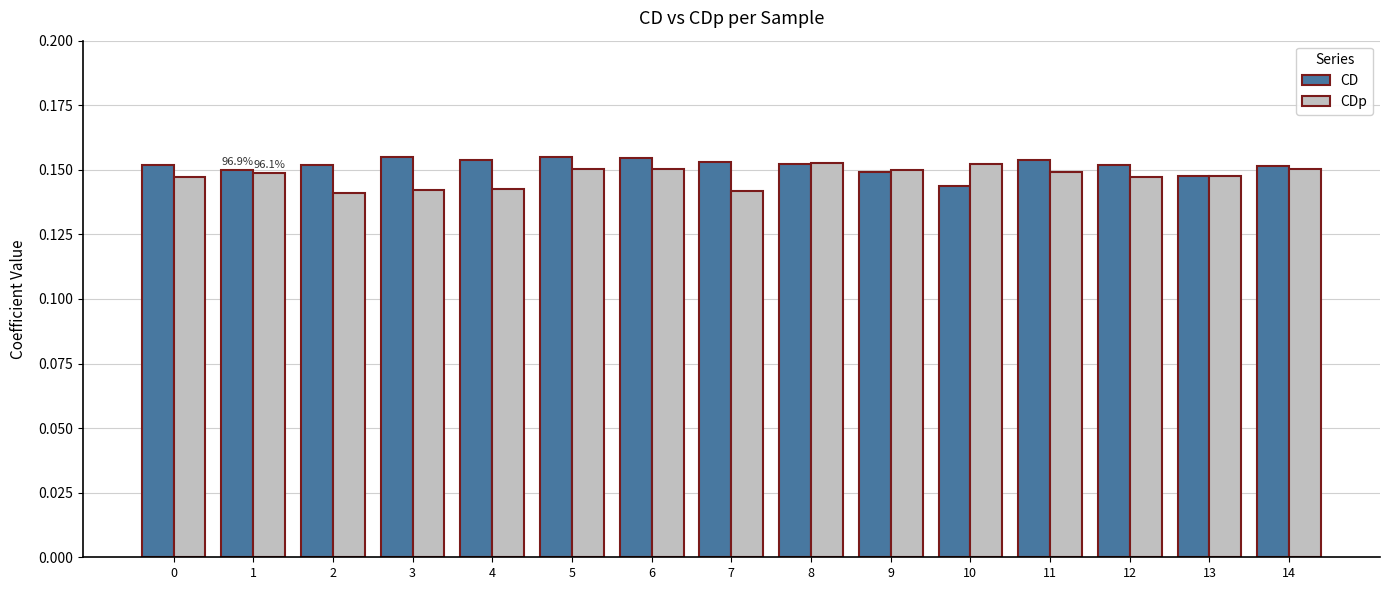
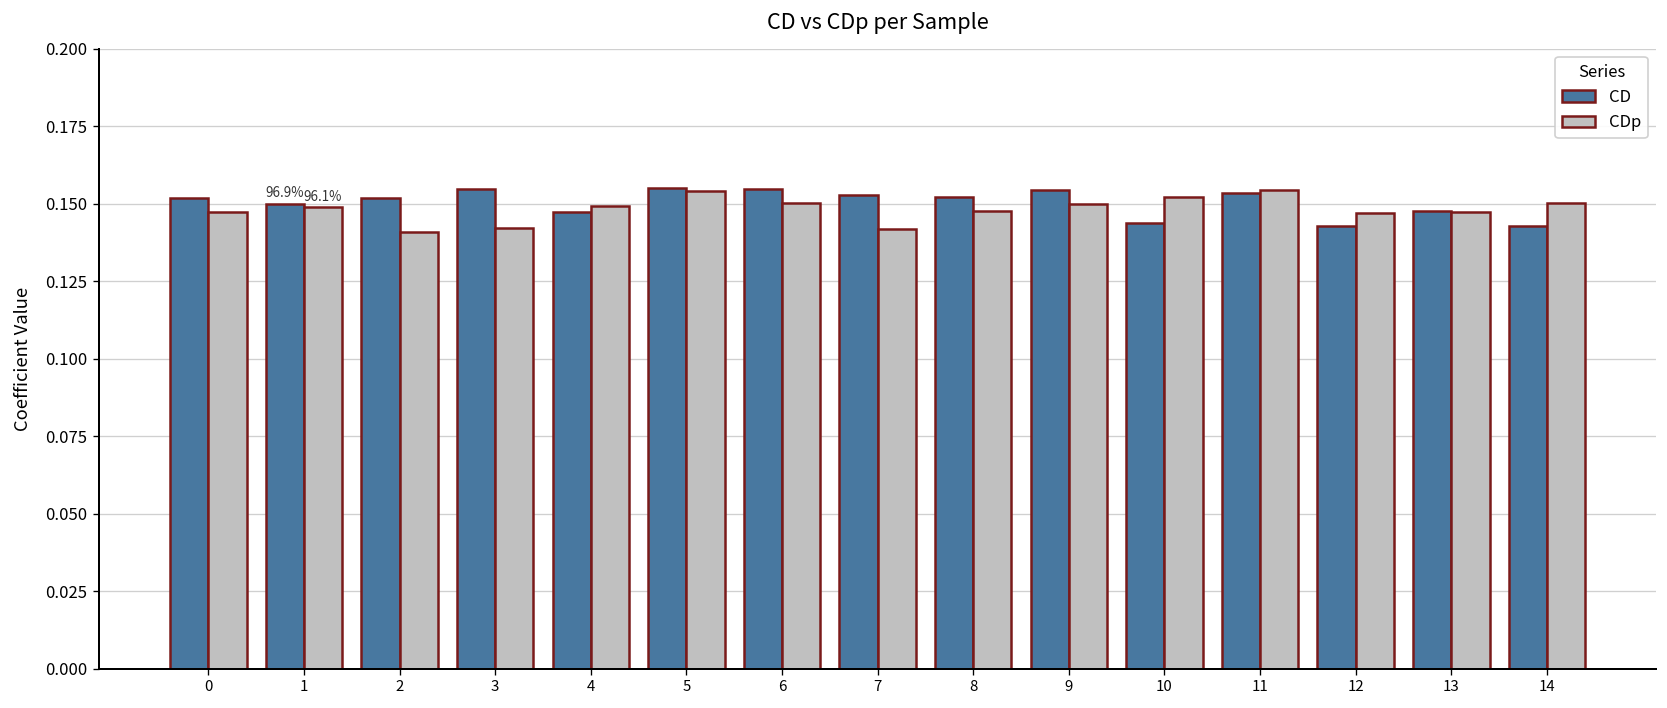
  {
    "CD": {
      "0": 0.152,
      "2": 0.152,
      "3": 0.155,
-     "4": 0.154,
+     "4": 0.147,
      "5": 0.155,
      "6": 0.155,
      "7": 0.153,
      "8": 0.152,
-     "9": 0.149,
+     "9": 0.154,
      "10": 0.144,
      "11": 0.154,
-     "12": 0.152,
+     "12": 0.143,
      "13": 0.148,
-     "14": 0.152
+     "14": 0.143
    },
    "CDp": {
      "0": 0.147,
      "2": 0.141,
      "3": 0.142,
-     "4": 0.143,
-     "5": 0.150,
+     "4": 0.149,
+     "5": 0.154,
      "6": 0.150,
      "7": 0.142,
-     "8": 0.152,
+     "8": 0.148,
      "9": 0.150,
      "10": 0.152,
-     "11": 0.149,
+     "11": 0.155,
      "12": 0.147,
      "13": 0.147,
      "14": 0.150
    }
  }
